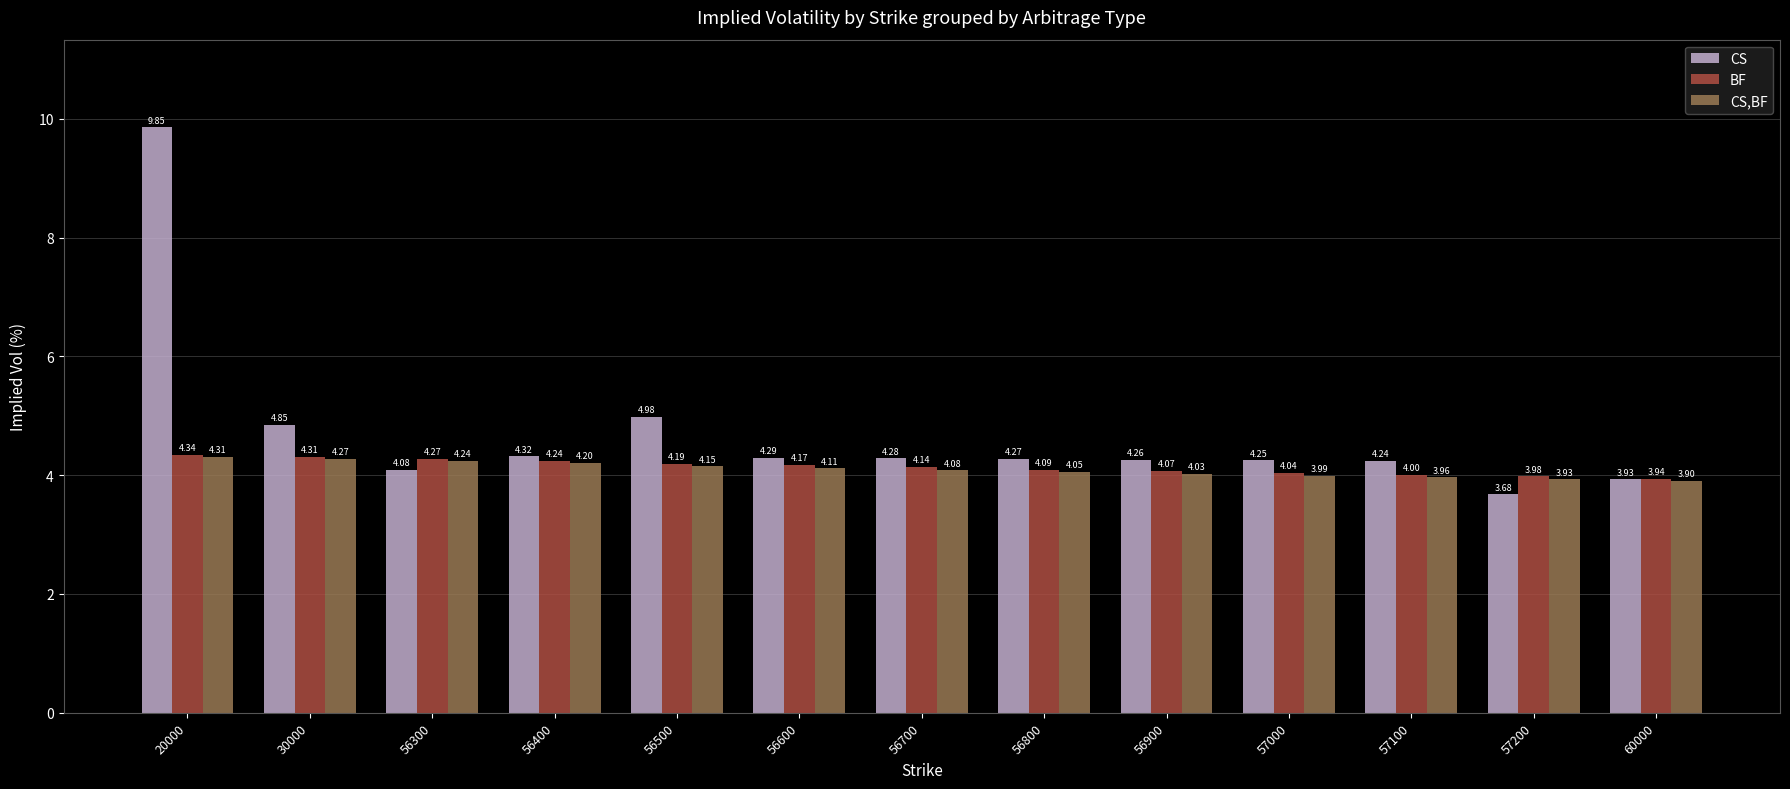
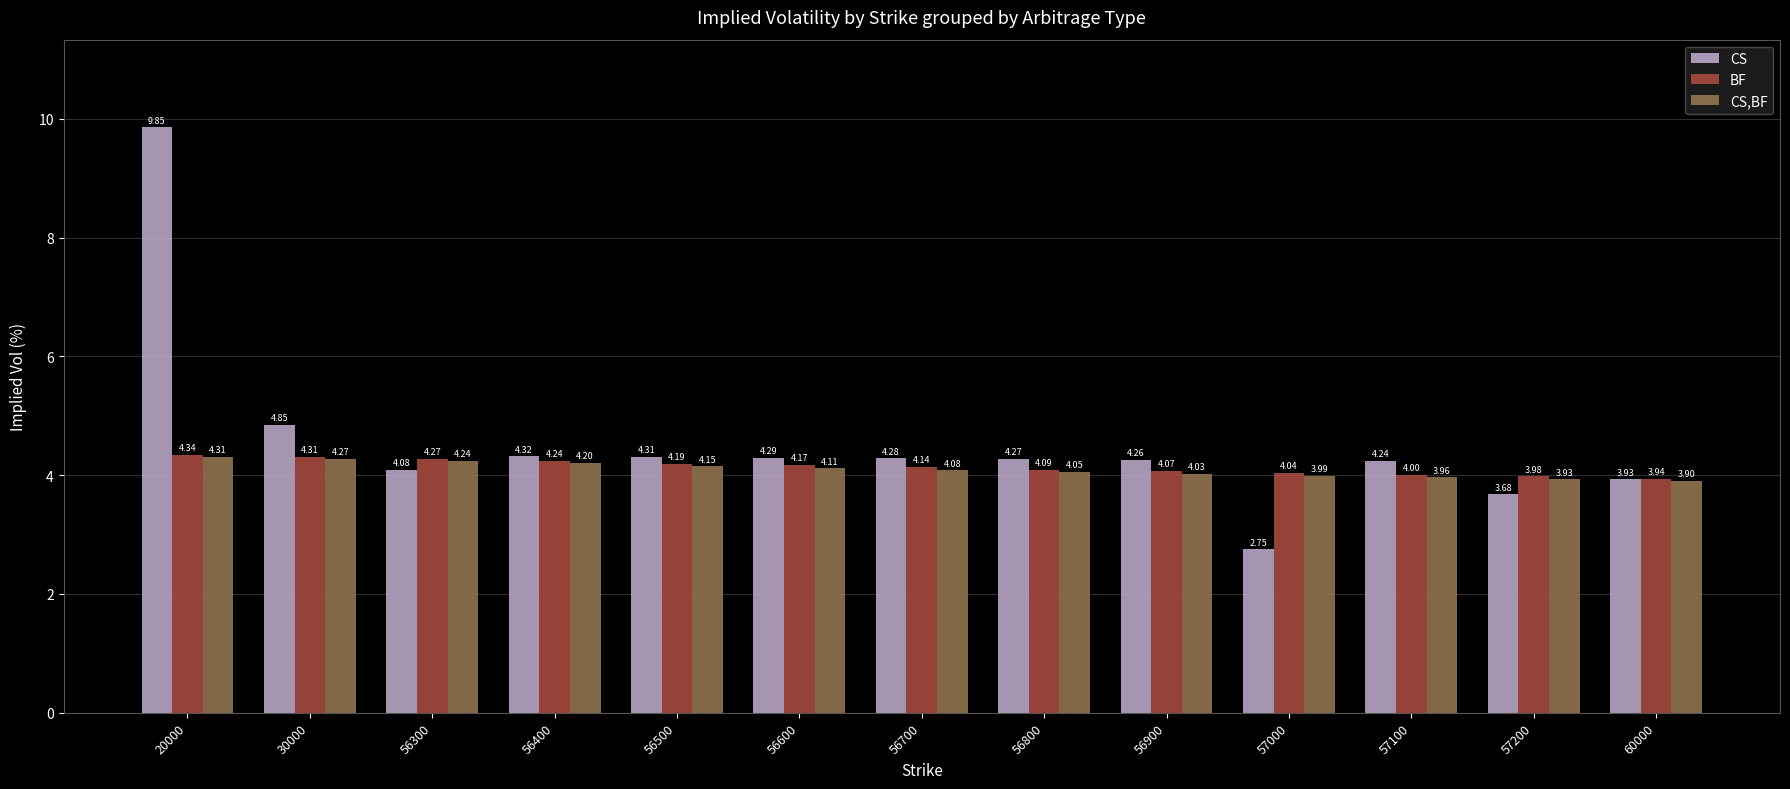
  {
    "CS": {
      "20000": 9.85,
      "30000": 4.85,
      "56300": 4.08,
      "56400": 4.32,
-     "56500": 4.98,
+     "56500": 4.31,
      "56600": 4.29,
      "56700": 4.28,
      "56800": 4.27,
      "56900": 4.26,
-     "57000": 4.25,
+     "57000": 2.75,
      "57100": 4.24,
      "57200": 3.68,
      "60000": 3.93
    }
  }
